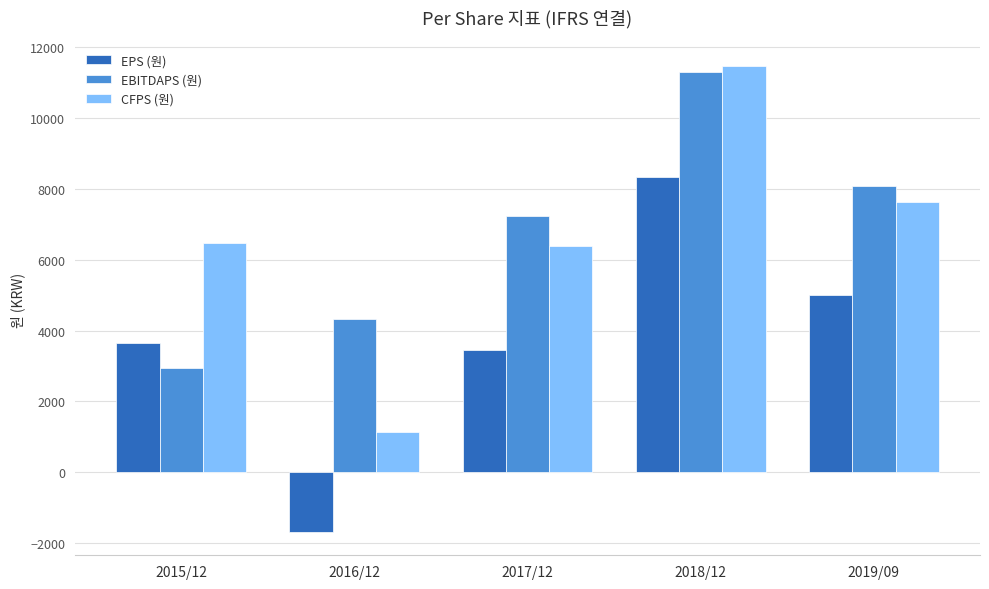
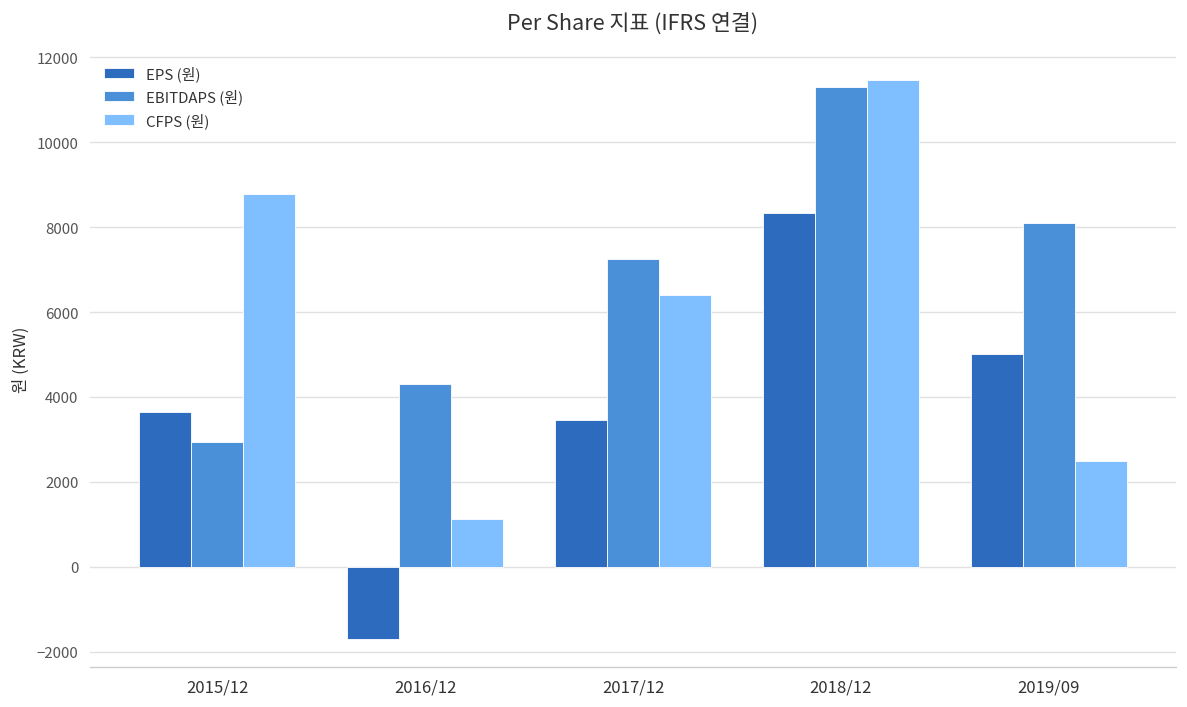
  {
    "CFPS (원)": {
-     "2015/12": 6500,
+     "2015/12": 8800,
      "2016/12": 1100,
      "2017/12": 6400,
      "2018/12": 11500,
-     "2019/09": 7600
+     "2019/09": 2500
    }
  }
